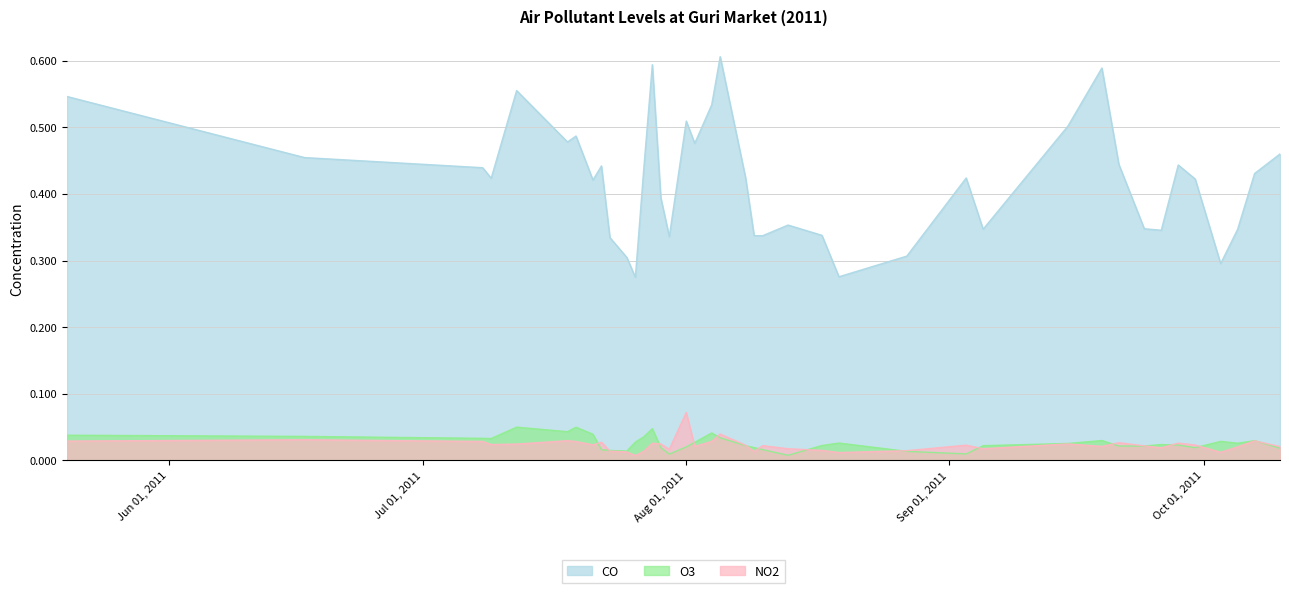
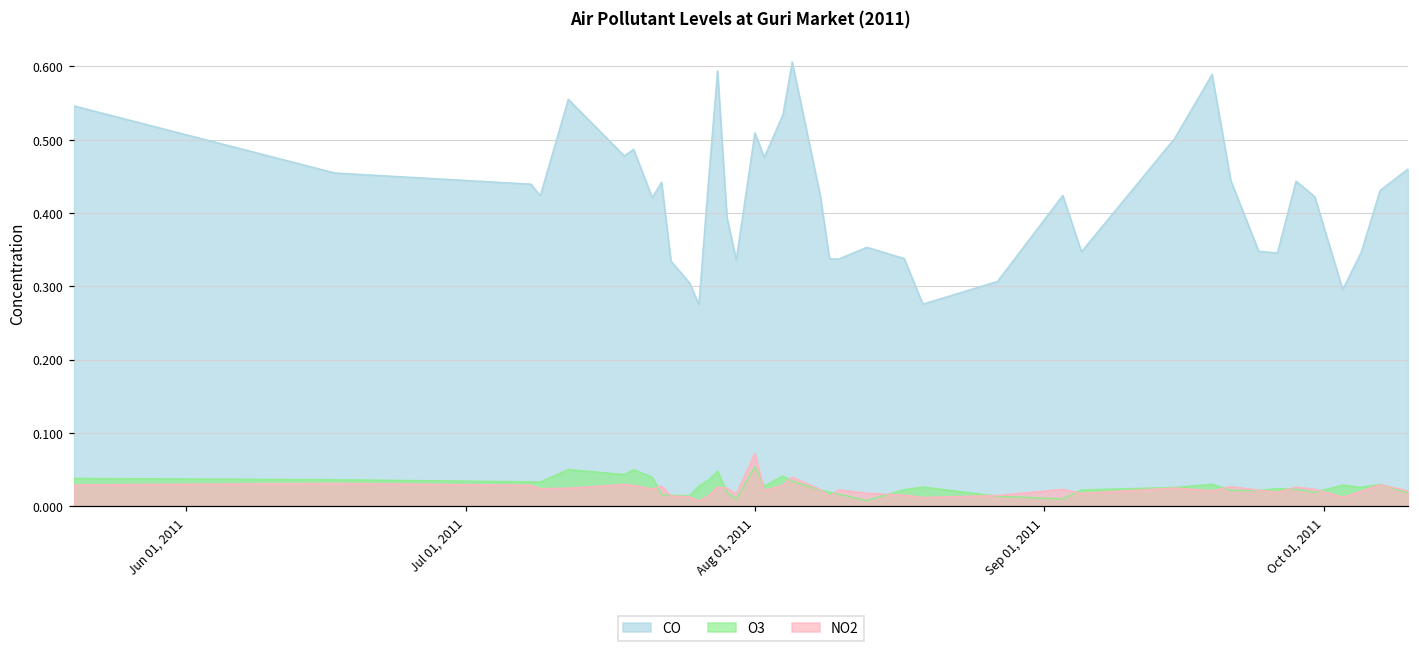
  {
    "CO": {
      "Aug 01, 2011": 0.51
    },
    "O3": {
-     "Aug 01, 2011": 0.02
+     "Aug 01, 2011": 0.05
    },
    "NO2": {
      "Aug 01, 2011": 0.07
    }
  }
